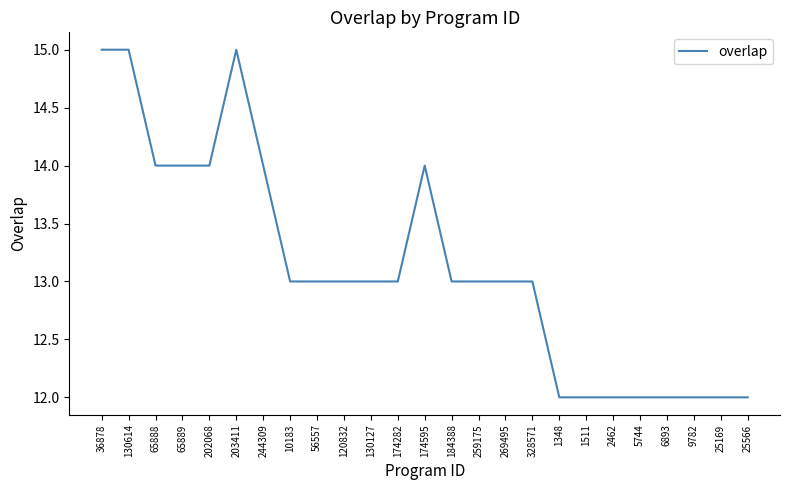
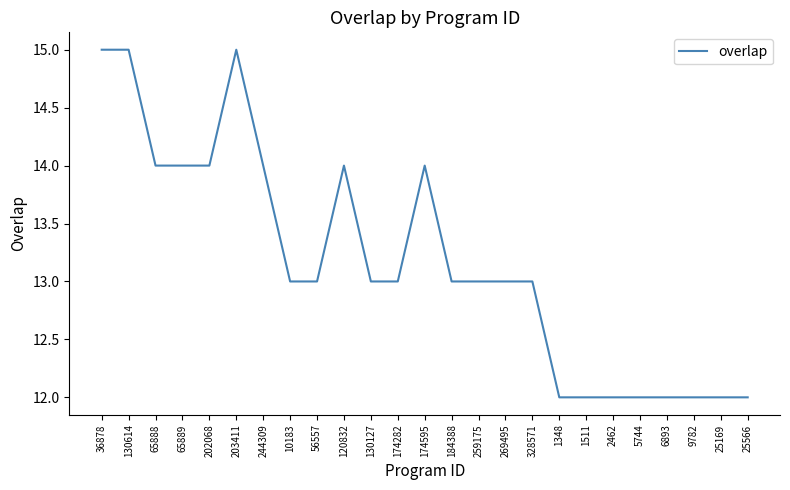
  {
    "36878": 15,
    "130614": 15,
    "65888": 14,
    "65889": 14,
    "202068": 14,
    "203411": 15,
    "244309": 14,
    "10183": 13,
    "56557": 13,
-   "120832": 13,
+   "120832": 14,
    "130127": 13,
    "174282": 13,
    "174595": 14,
    "184388": 13,
    "259175": 13,
    "269495": 13,
    "328571": 13,
    "1348": 12,
    "1511": 12,
    "2462": 12,
    "5744": 12,
    "6893": 12,
    "9782": 12,
    "25169": 12,
    "25566": 12
  }
